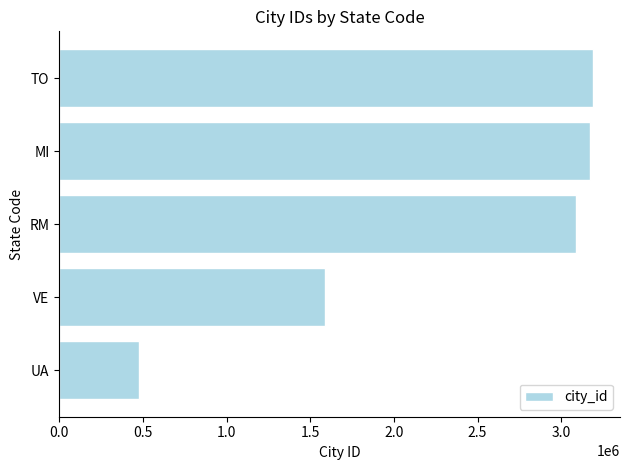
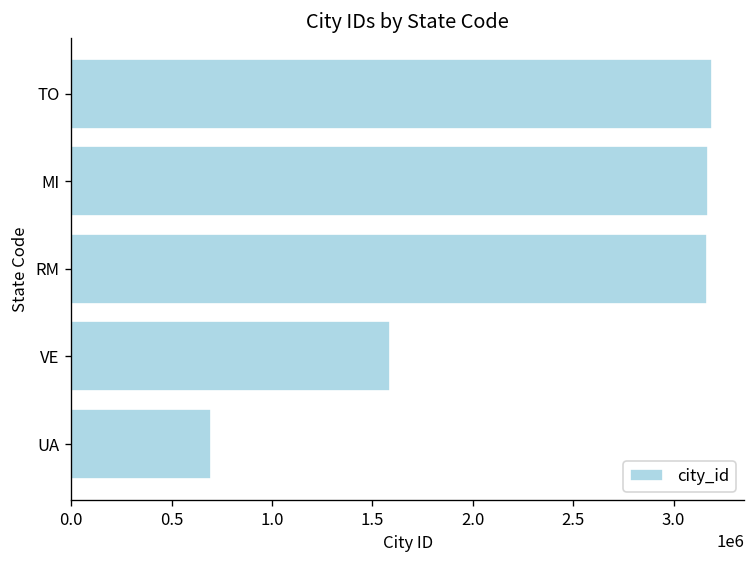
  {
    "TO": 3190000,
    "MI": 3170000,
-   "RM": 3090000,
+   "RM": 3170000,
    "VE": 1590000,
-   "UA": 470000
+   "UA": 700000
  }
